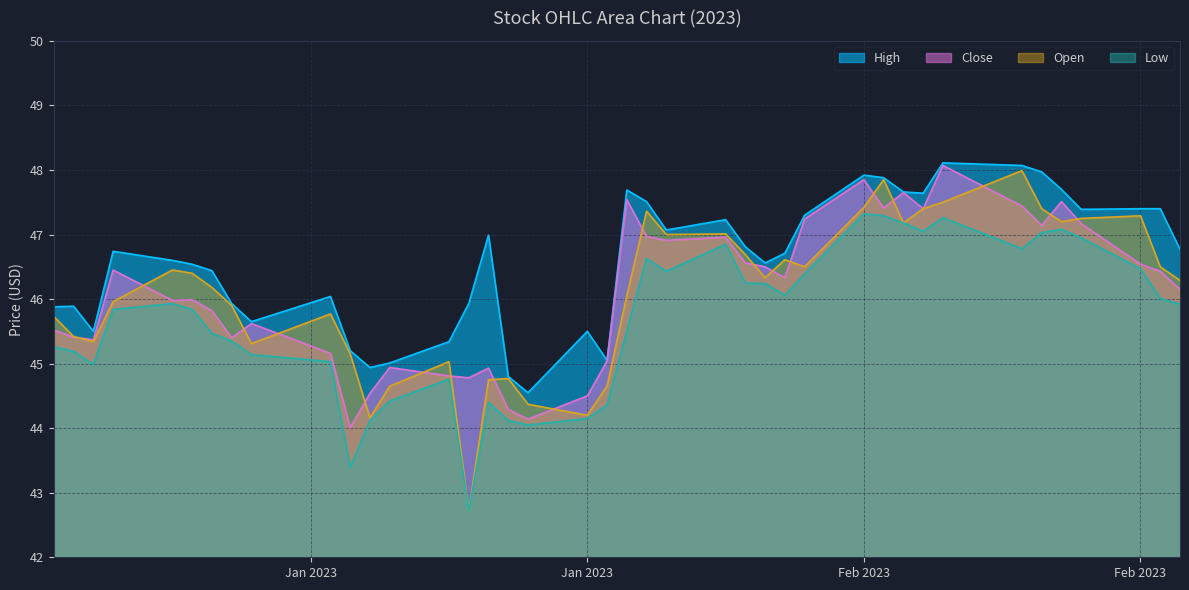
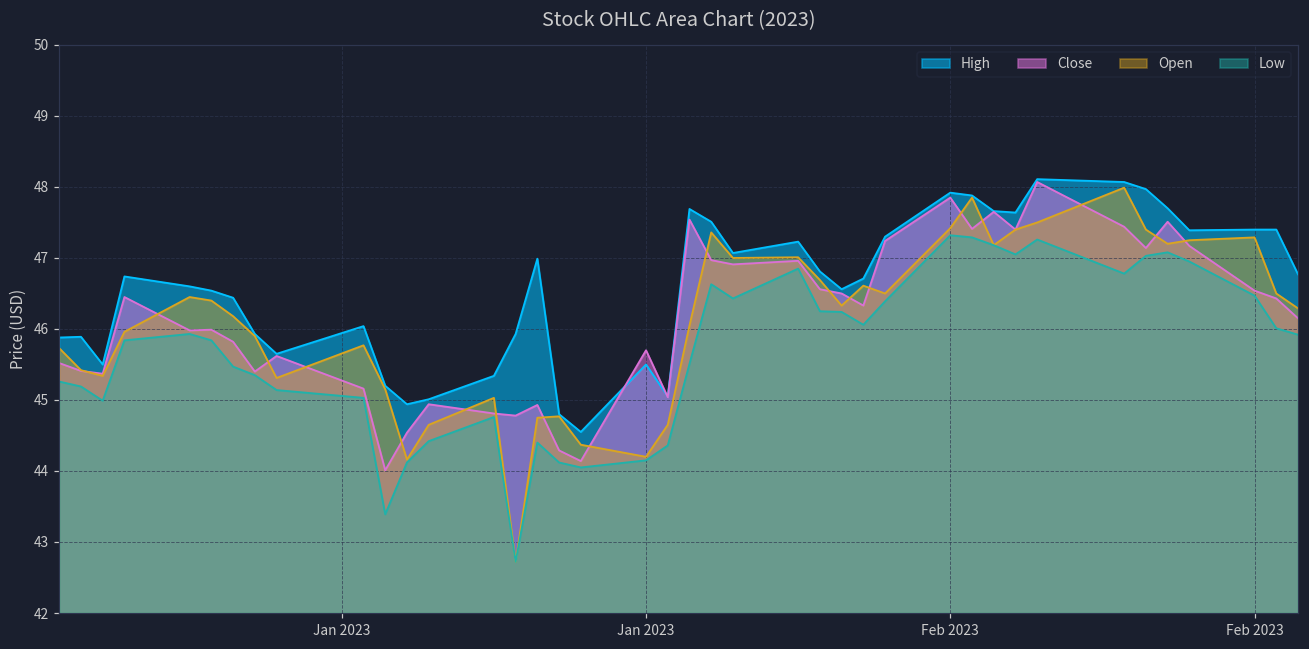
  {
    "High": {
      "Jan 2023": 45.5
    },
    "Close": {
-     "Jan 2023": 44.5
+     "Jan 2023": 45.7
    },
    "Open": {
      "Jan 2023": 44.2
    },
    "Low": {
      "Jan 2023": 44.2
    }
  }
